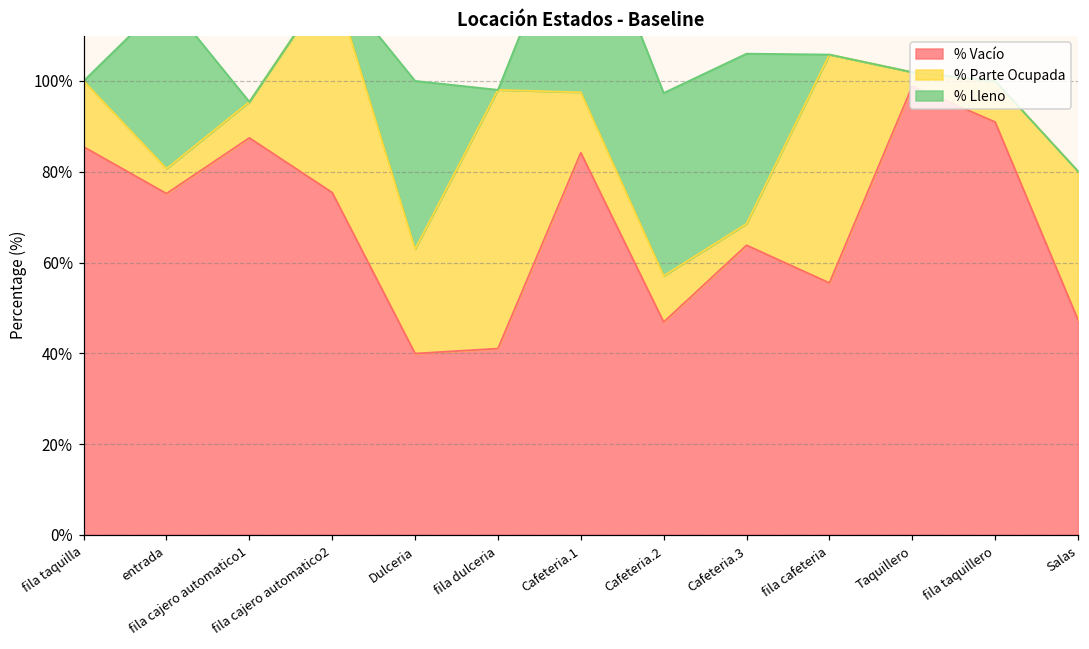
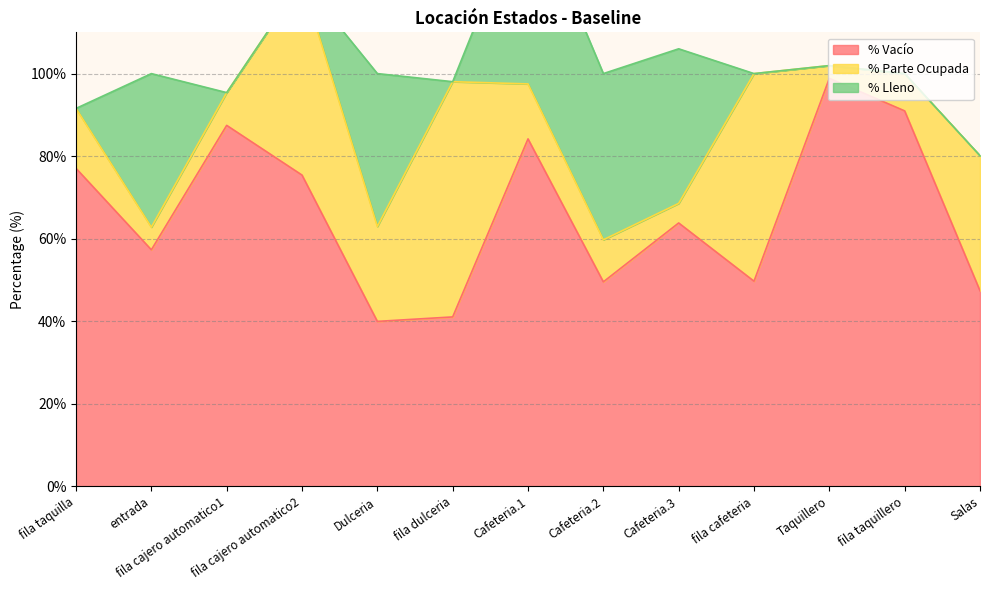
  {
    "% Vacío": {
-     "fila taquilla": "85%",
-     "entrada": "75%",
+     "fila taquilla": "77%",
+     "entrada": "57%",
      "fila cajero automatico1": "87%",
      "fila cajero automatico2": "75%",
      "Dulceria": "40%",
      "fila dulceria": "41%",
      "Cafeteria.1": "84%",
-     "Cafeteria.2": "47%",
+     "Cafeteria.2": "50%",
      "Cafeteria.3": "64%",
-     "fila cafeteria": "56%",
+     "fila cafeteria": "50%",
      "fila taquillero": "91%",
      "Salas": "47%"
    },
    "% Parte Ocupada": {
      "entrada": "5%",
      "Dulceria": "23%",
      "Cafeteria.1": "13%",
      "Cafeteria.2": "10%",
      "Cafeteria.3": "5%"
    },
    "% Lleno": {
      "Dulceria": "37%",
      "Cafeteria.2": "40%",
      "Cafeteria.3": "37%"
    }
  }
